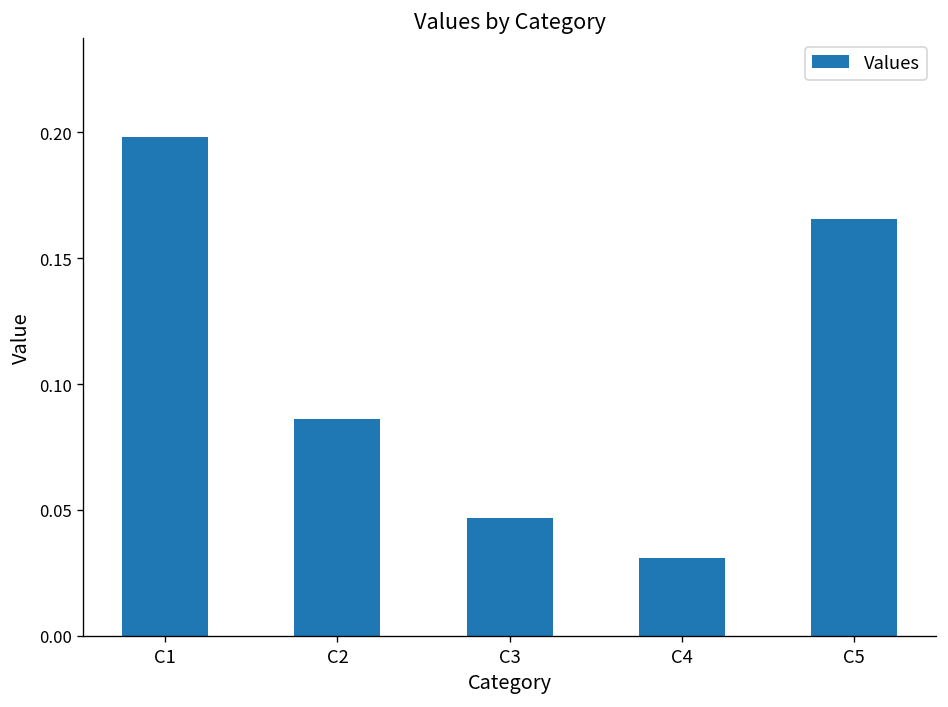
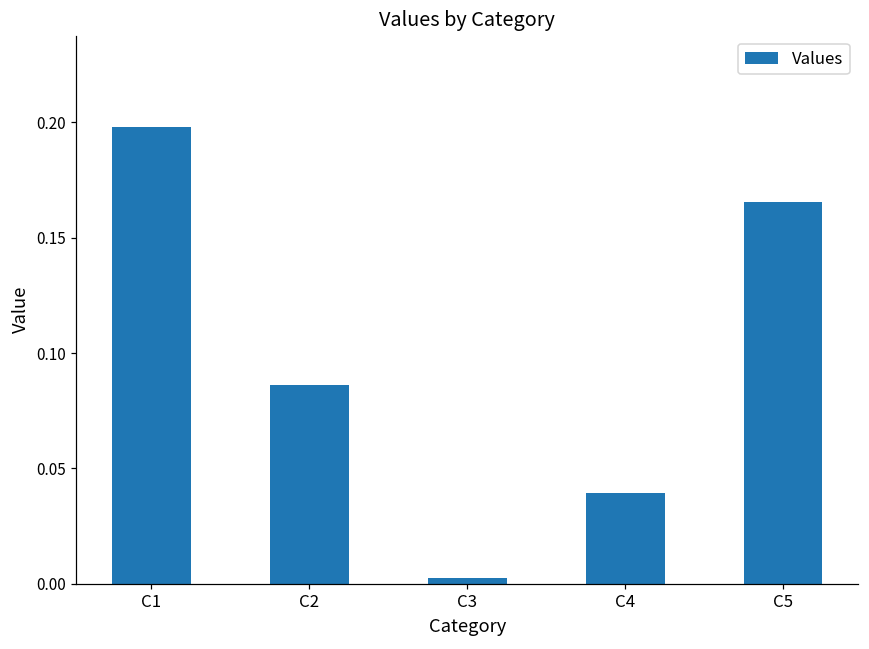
  {
    "C1": 0.198,
    "C2": 0.086,
-   "C3": 0.047,
-   "C4": 0.031,
+   "C3": 0.002,
+   "C4": 0.039,
    "C5": 0.166
  }
